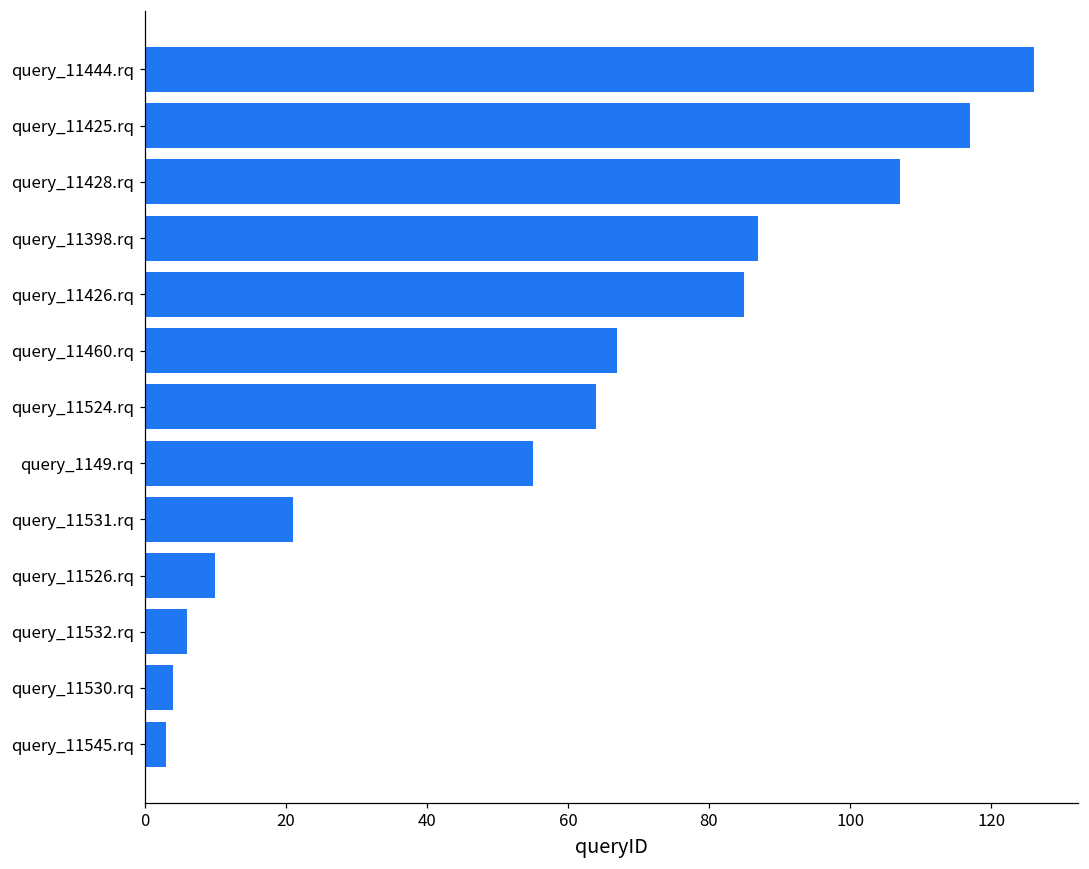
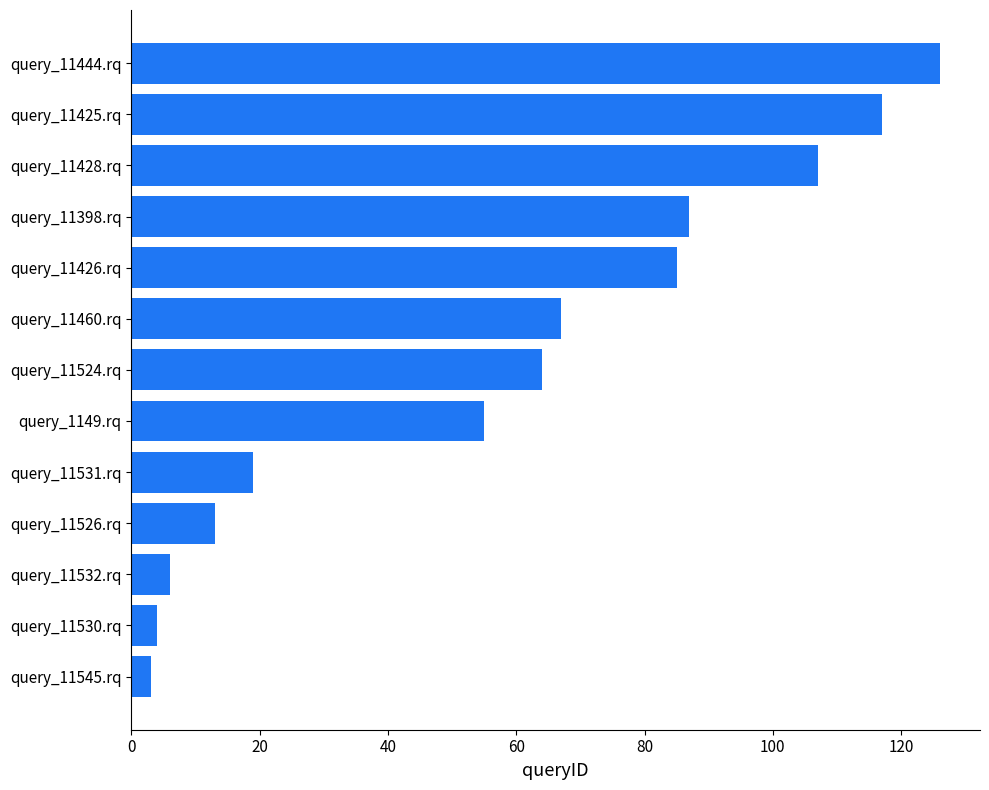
  {
    "query_11444.rq": 126,
    "query_11425.rq": 117,
    "query_11428.rq": 107,
    "query_11398.rq": 87,
    "query_11426.rq": 85,
    "query_11460.rq": 67,
    "query_11524.rq": 64,
    "query_1149.rq": 55,
-   "query_11531.rq": 21,
-   "query_11526.rq": 10,
+   "query_11531.rq": 19,
+   "query_11526.rq": 13,
    "query_11532.rq": 6,
    "query_11530.rq": 4,
    "query_11545.rq": 3
  }
